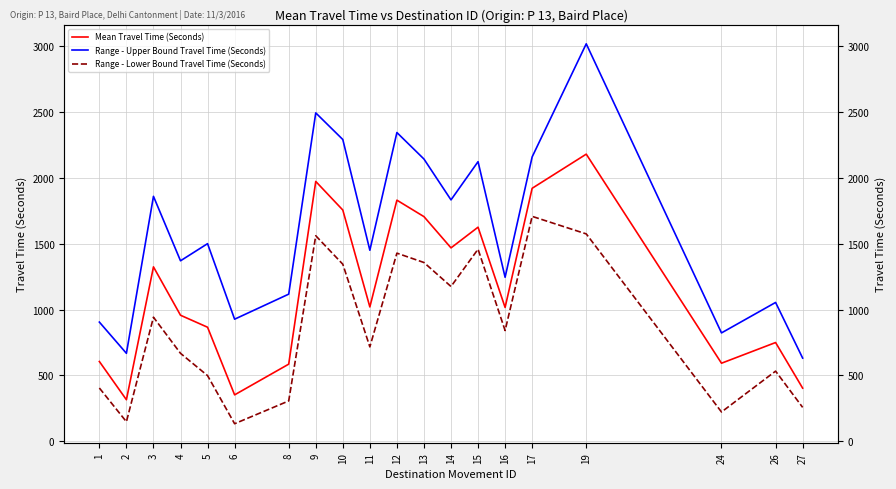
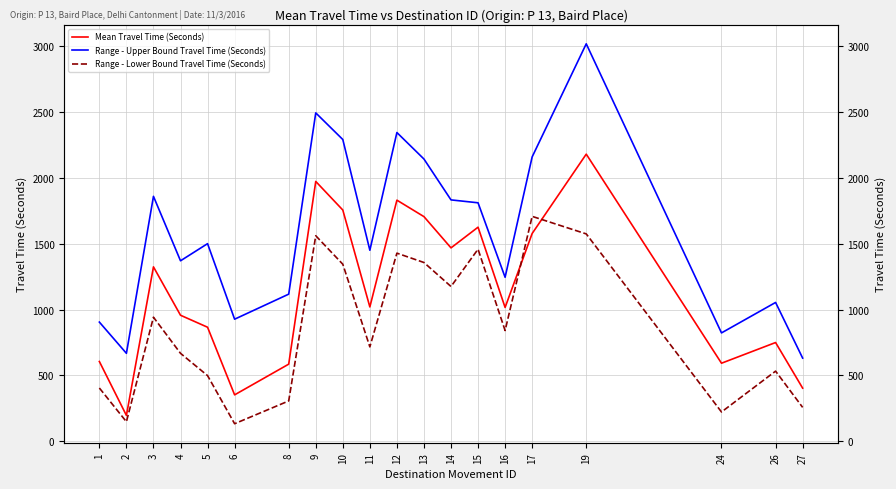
  {
    "Mean Travel Time (Seconds)": {
      "1": 610,
-     "2": 320,
+     "2": 200,
      "3": 1320,
      "4": 960,
      "5": 870,
      "6": 350,
      "8": 590,
      "9": 1970,
      "10": 1760,
      "11": 1020,
      "12": 1830,
      "13": 1710,
      "14": 1470,
      "15": 1630,
      "16": 1020,
-     "17": 1920,
+     "17": 1580,
      "19": 2180,
      "24": 590,
      "26": 750,
      "27": 400
    },
    "Range - Upper Bound Travel Time (Seconds)": {
      "1": 910,
      "2": 670,
      "3": 1860,
      "4": 1370,
      "5": 1500,
      "6": 930,
      "8": 1120,
      "9": 2490,
      "10": 2290,
      "11": 1450,
      "12": 2340,
      "13": 2140,
      "14": 1830,
-     "15": 2120,
+     "15": 1810,
      "16": 1250,
      "17": 2160,
      "19": 3020,
      "24": 820,
      "26": 1050,
      "27": 630
    },
    "Range - Lower Bound Travel Time (Seconds)": {
      "1": 410,
      "2": 150,
      "3": 940,
      "4": 670,
      "5": 500,
      "6": 130,
      "8": 310,
      "9": 1560,
      "10": 1340,
      "11": 720,
      "12": 1430,
      "13": 1360,
      "14": 1180,
      "15": 1460,
      "16": 840,
      "17": 1710,
      "19": 1570,
      "24": 220,
      "26": 530,
      "27": 260
    }
  }
